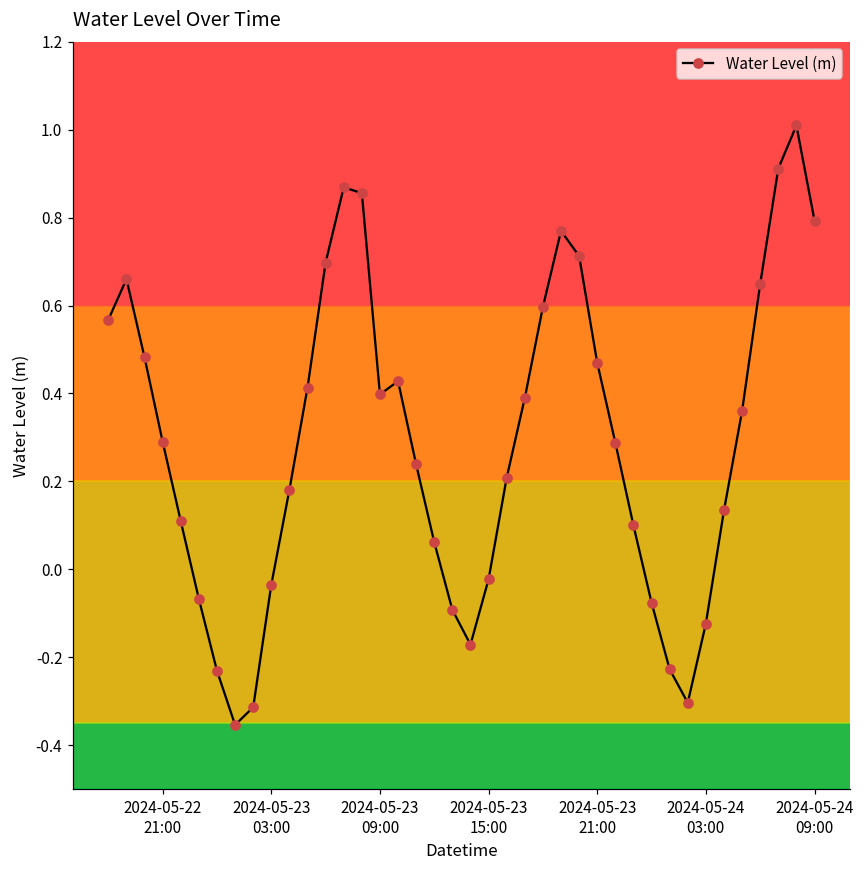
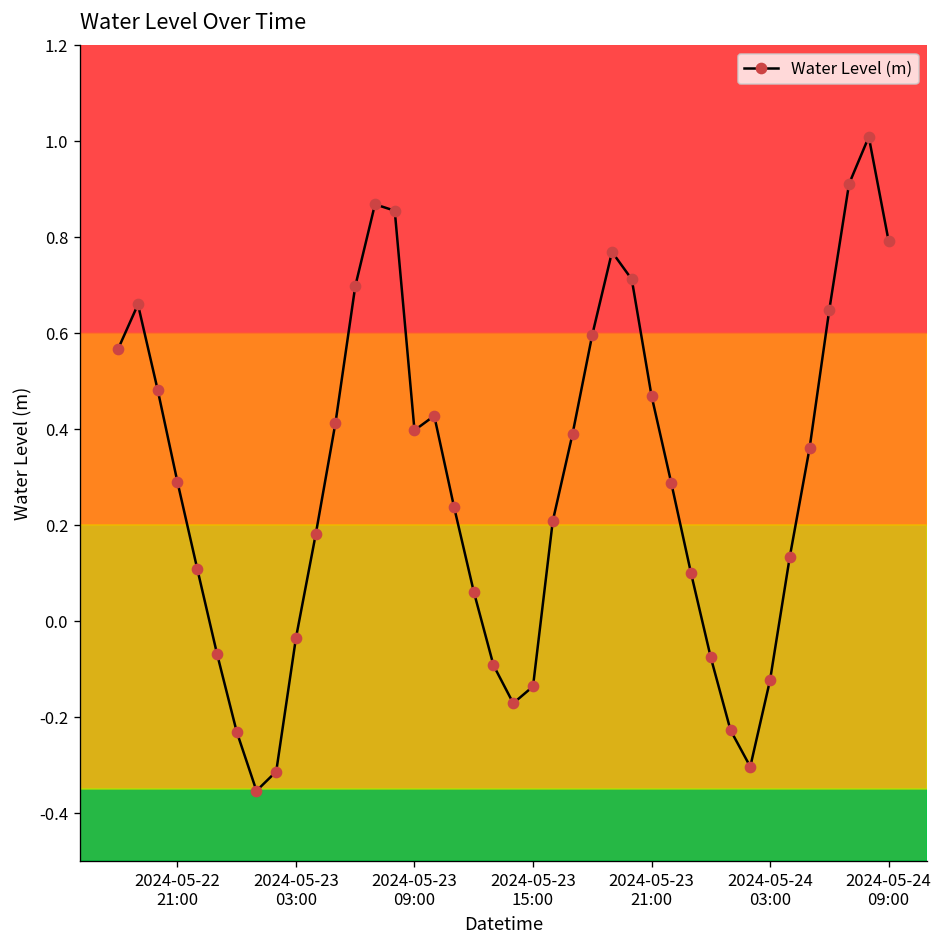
  {
    "2024-05-22 21:00": 0.29,
    "2024-05-23 03:00": -0.03,
    "2024-05-23 09:00": 0.40,
-   "2024-05-23 15:00": -0.02,
+   "2024-05-23 15:00": -0.14,
    "2024-05-23 21:00": 0.47,
    "2024-05-24 03:00": -0.12,
    "2024-05-24 09:00": 0.79
  }
